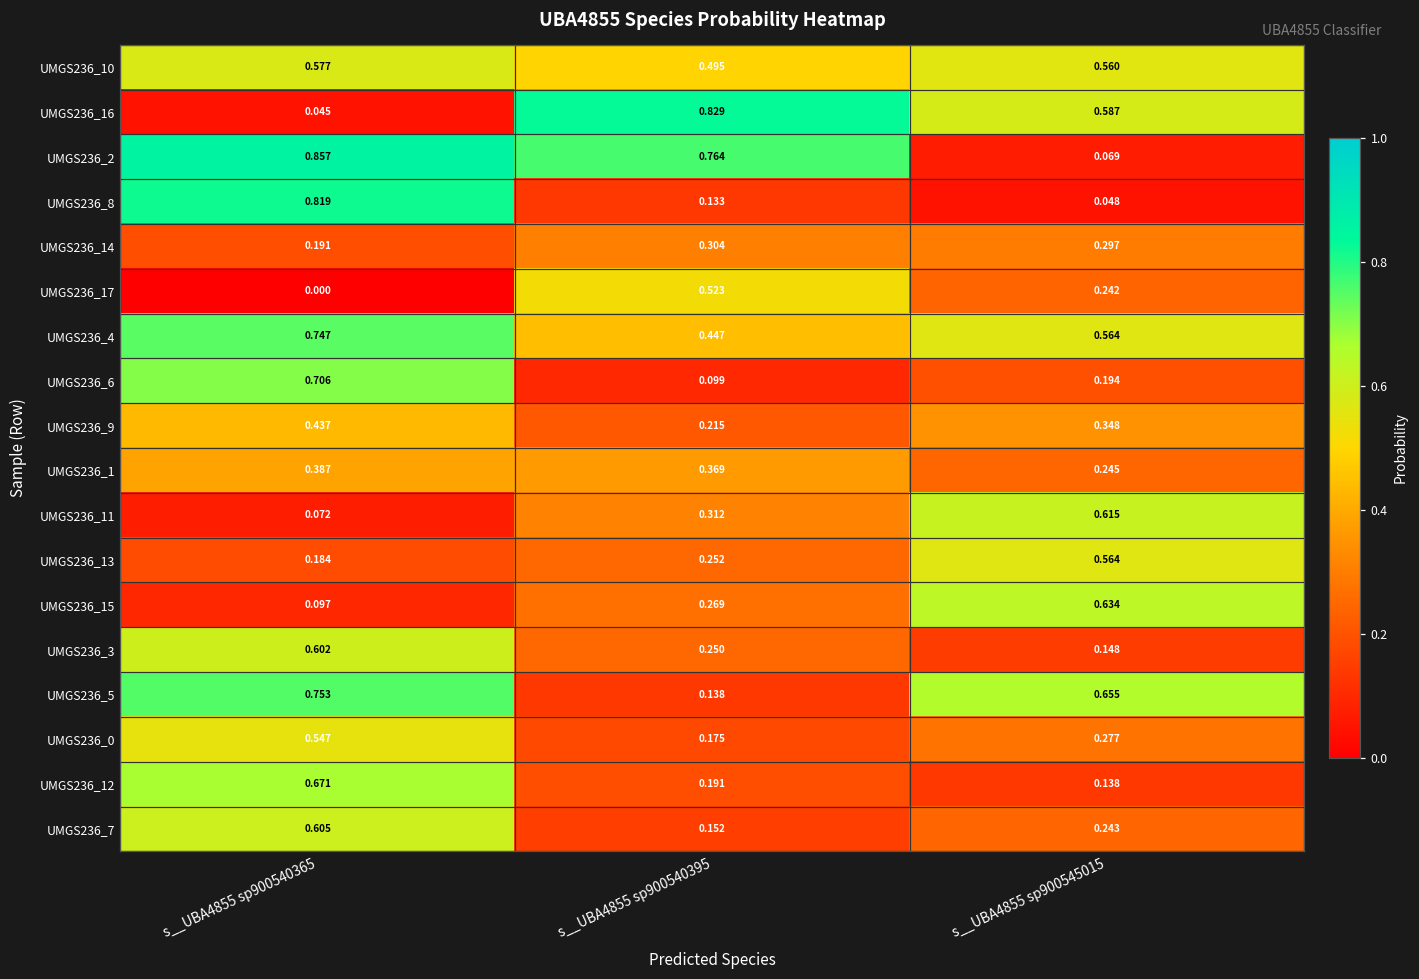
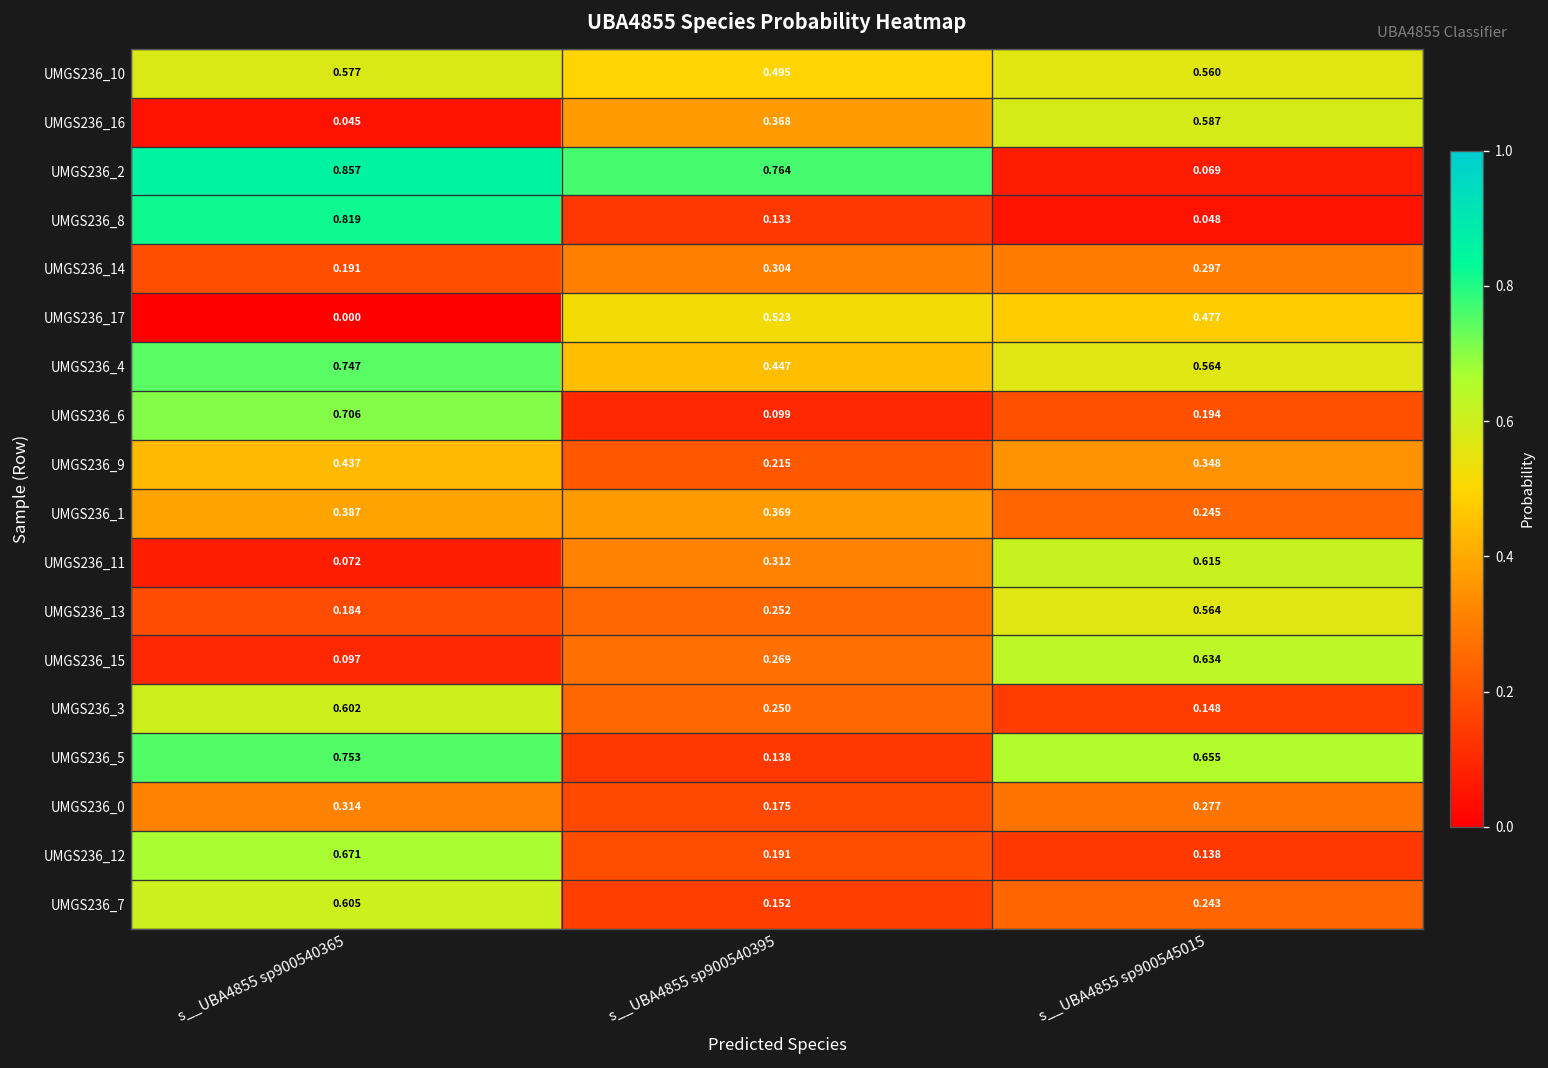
  {
    "UMGS236_10": {
      "s__UBA4855 sp900540365": 0.577,
      "s__UBA4855 sp900540395": 0.495,
      "s__UBA4855 sp900545015": 0.560
    },
    "UMGS236_16": {
      "s__UBA4855 sp900540365": 0.045,
-     "s__UBA4855 sp900540395": 0.829,
+     "s__UBA4855 sp900540395": 0.368,
      "s__UBA4855 sp900545015": 0.587
    },
    "UMGS236_2": {
      "s__UBA4855 sp900540365": 0.857,
      "s__UBA4855 sp900540395": 0.764,
      "s__UBA4855 sp900545015": 0.069
    },
    "UMGS236_8": {
      "s__UBA4855 sp900540365": 0.819,
      "s__UBA4855 sp900540395": 0.133,
      "s__UBA4855 sp900545015": 0.048
    },
    "UMGS236_14": {
      "s__UBA4855 sp900540365": 0.191,
      "s__UBA4855 sp900540395": 0.304,
      "s__UBA4855 sp900545015": 0.297
    },
    "UMGS236_17": {
      "s__UBA4855 sp900540365": 0.000,
      "s__UBA4855 sp900540395": 0.523,
-     "s__UBA4855 sp900545015": 0.242
+     "s__UBA4855 sp900545015": 0.477
    },
    "UMGS236_4": {
      "s__UBA4855 sp900540365": 0.747,
      "s__UBA4855 sp900540395": 0.447,
      "s__UBA4855 sp900545015": 0.564
    },
    "UMGS236_6": {
      "s__UBA4855 sp900540365": 0.706,
      "s__UBA4855 sp900540395": 0.099,
      "s__UBA4855 sp900545015": 0.194
    },
    "UMGS236_9": {
      "s__UBA4855 sp900540365": 0.437,
      "s__UBA4855 sp900540395": 0.215,
      "s__UBA4855 sp900545015": 0.348
    },
    "UMGS236_1": {
      "s__UBA4855 sp900540365": 0.387,
      "s__UBA4855 sp900540395": 0.369,
      "s__UBA4855 sp900545015": 0.245
    },
    "UMGS236_11": {
      "s__UBA4855 sp900540365": 0.072,
      "s__UBA4855 sp900540395": 0.312,
      "s__UBA4855 sp900545015": 0.615
    },
    "UMGS236_13": {
      "s__UBA4855 sp900540365": 0.184,
      "s__UBA4855 sp900540395": 0.252,
      "s__UBA4855 sp900545015": 0.564
    },
    "UMGS236_15": {
      "s__UBA4855 sp900540365": 0.097,
      "s__UBA4855 sp900540395": 0.269,
      "s__UBA4855 sp900545015": 0.634
    },
    "UMGS236_3": {
      "s__UBA4855 sp900540365": 0.602,
      "s__UBA4855 sp900540395": 0.250,
      "s__UBA4855 sp900545015": 0.148
    },
    "UMGS236_5": {
      "s__UBA4855 sp900540365": 0.753,
      "s__UBA4855 sp900540395": 0.138,
      "s__UBA4855 sp900545015": 0.655
    },
    "UMGS236_0": {
-     "s__UBA4855 sp900540365": 0.547,
+     "s__UBA4855 sp900540365": 0.314,
      "s__UBA4855 sp900540395": 0.175,
      "s__UBA4855 sp900545015": 0.277
    },
    "UMGS236_12": {
      "s__UBA4855 sp900540365": 0.671,
      "s__UBA4855 sp900540395": 0.191,
      "s__UBA4855 sp900545015": 0.138
    },
    "UMGS236_7": {
      "s__UBA4855 sp900540365": 0.605,
      "s__UBA4855 sp900540395": 0.152,
      "s__UBA4855 sp900545015": 0.243
    }
  }
